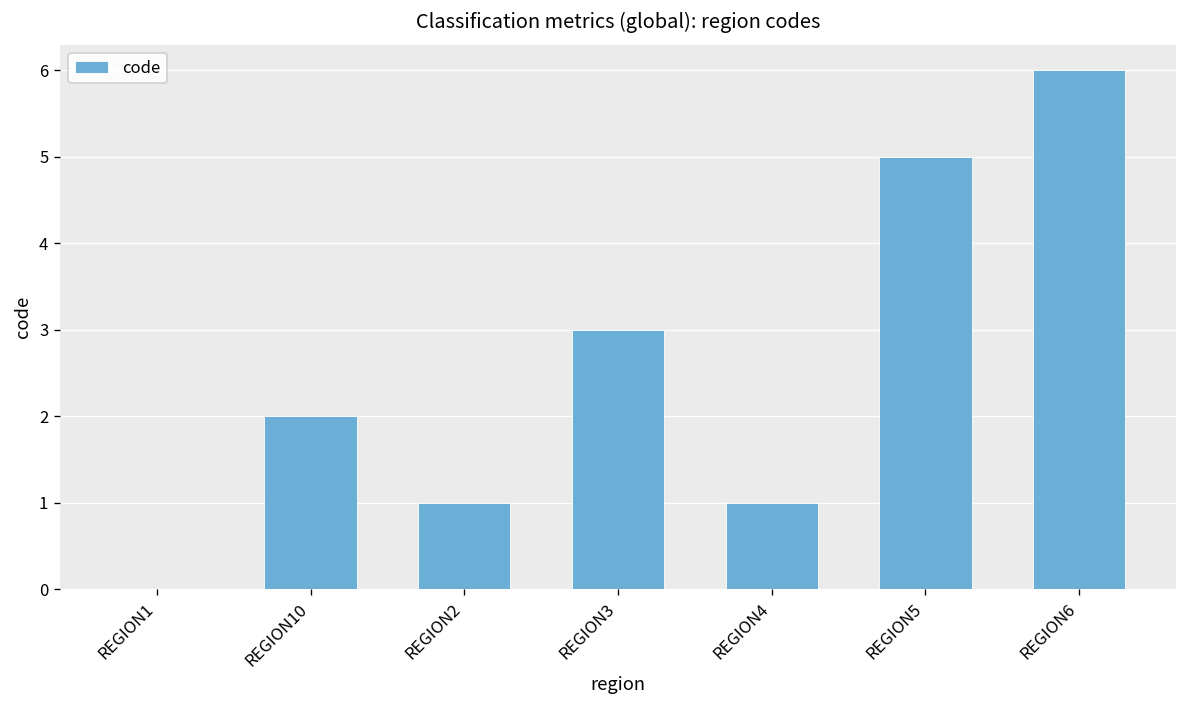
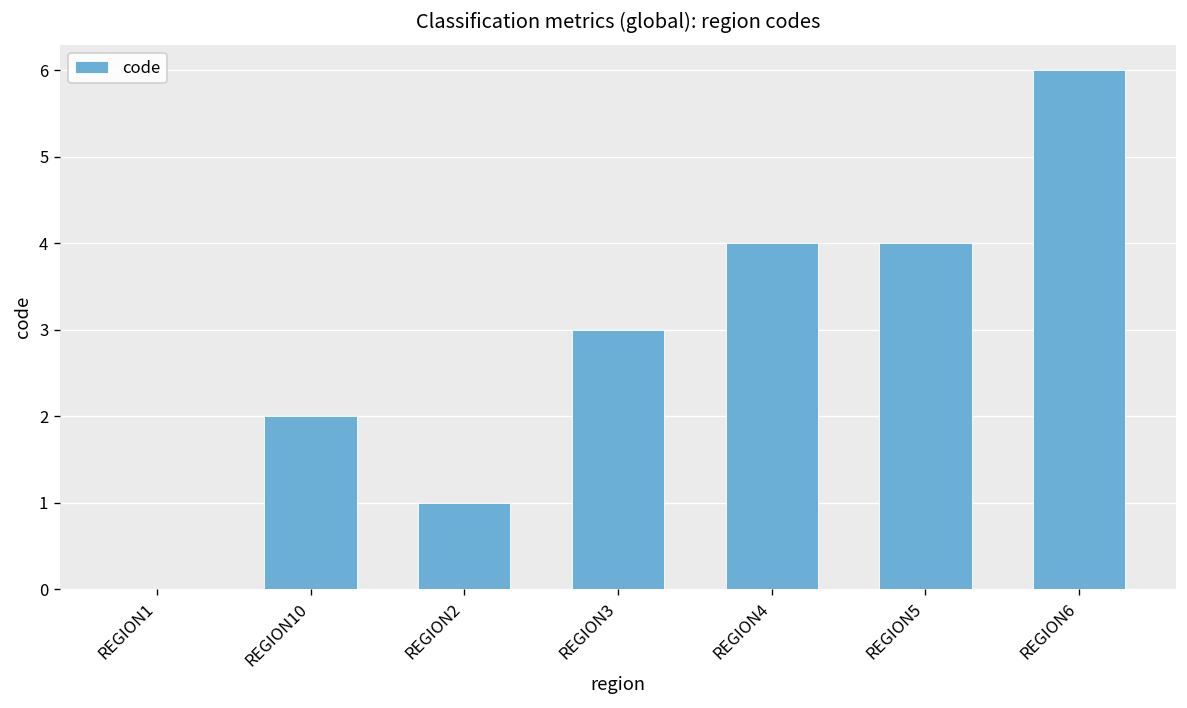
  {
    "REGION1": 0,
    "REGION10": 2,
    "REGION2": 1,
    "REGION3": 3,
-   "REGION4": 1,
-   "REGION5": 5,
+   "REGION4": 4,
+   "REGION5": 4,
    "REGION6": 6
  }
